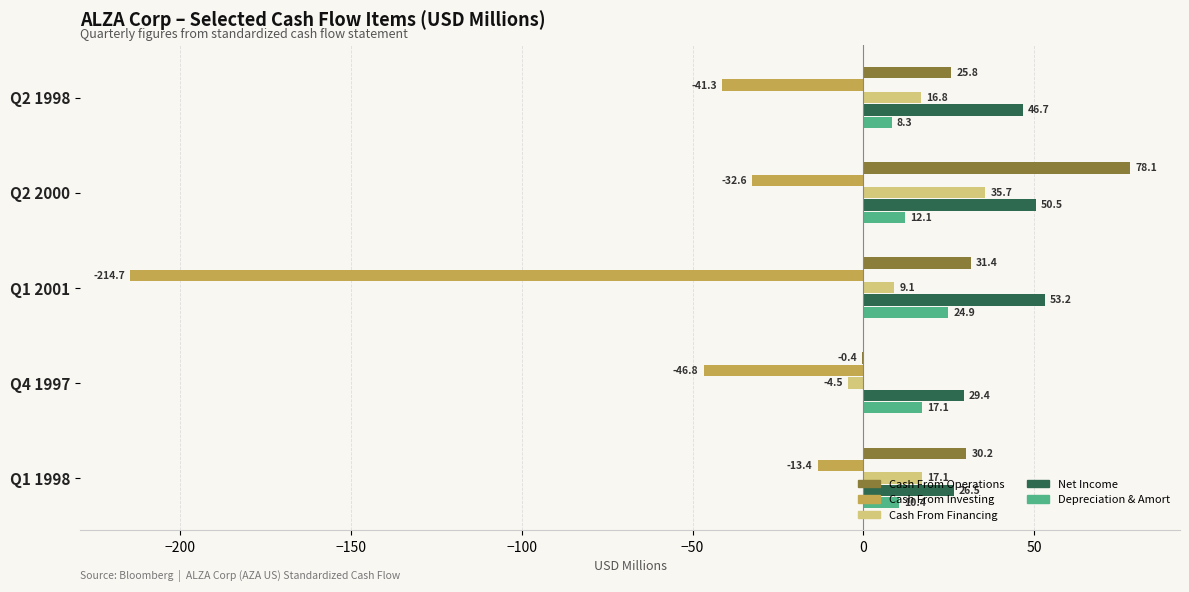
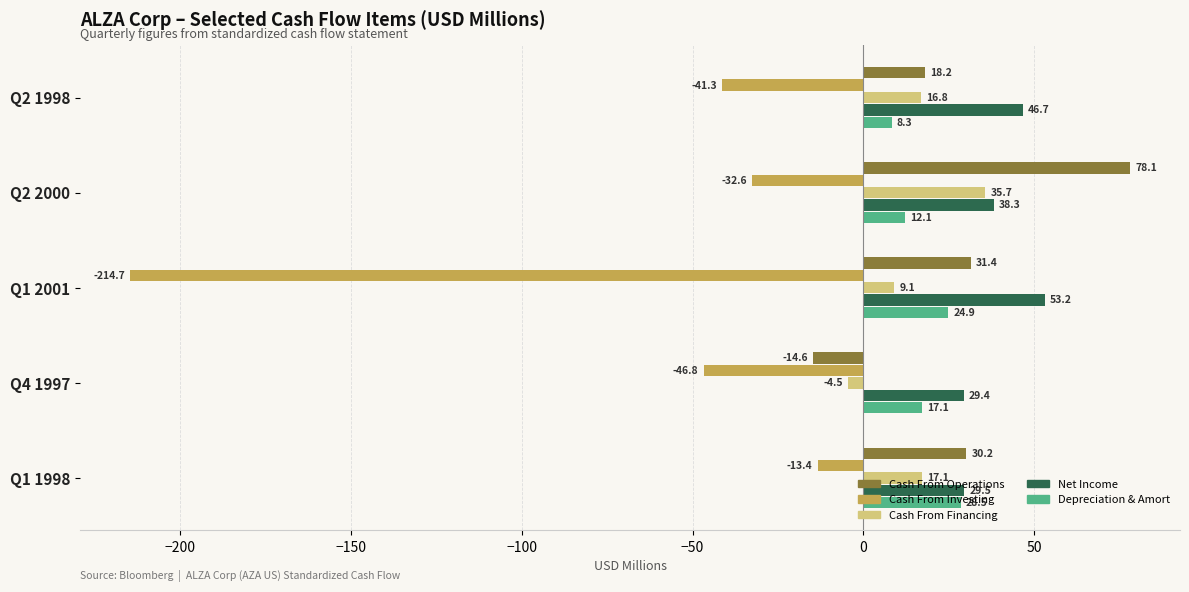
  {
    "Cash From Operations": {
-     "Q2 1998": 25.8,
+     "Q2 1998": 18.2,
      "Q2 2000": 78.1,
      "Q1 2001": 31.4,
-     "Q4 1997": -0.4,
+     "Q4 1997": -14.6,
      "Q1 1998": 30.2
    },
    "Net Income": {
      "Q2 1998": 46.7,
-     "Q2 2000": 50.5,
+     "Q2 2000": 38.3,
      "Q1 2001": 53.2,
      "Q4 1997": 29.4,
-     "Q1 1998": 26.5
+     "Q1 1998": 29.5
    },
    "Depreciation & Amort": {
      "Q2 1998": 8.3,
      "Q2 2000": 12.1,
      "Q1 2001": 24.9,
      "Q4 1997": 17.1,
-     "Q1 1998": 10.4
+     "Q1 1998": 28.5
    }
  }
